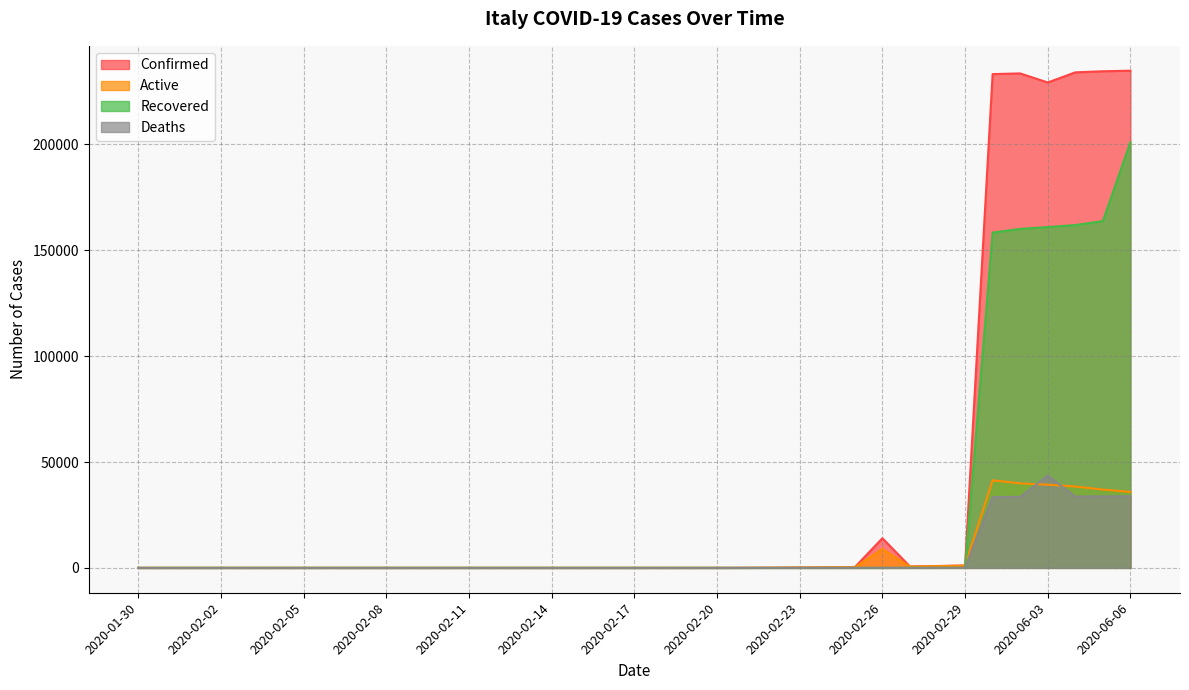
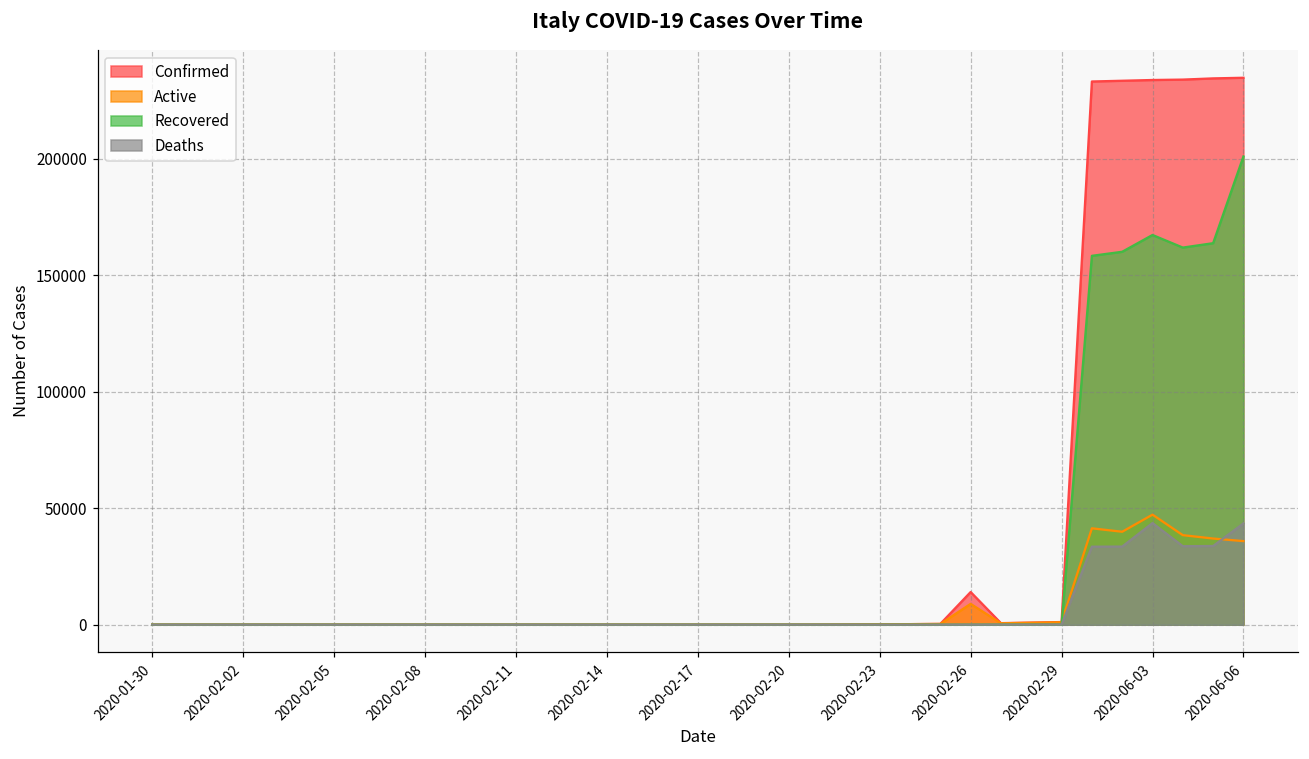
  {
    "Confirmed": {
      "2020-02-26": 14000,
-     "2020-06-03": 229000,
+     "2020-06-03": 234000,
      "2020-06-06": 235000
    },
    "Active": {
      "2020-02-26": 9000,
-     "2020-06-03": 39000,
+     "2020-06-03": 47000,
      "2020-06-06": 36000
    },
    "Recovered": {
-     "2020-06-03": 161000,
+     "2020-06-03": 167000,
      "2020-06-06": 201000
    },
    "Deaths": {
      "2020-06-03": 44000,
-     "2020-06-06": 34000
+     "2020-06-06": 43000
    }
  }
